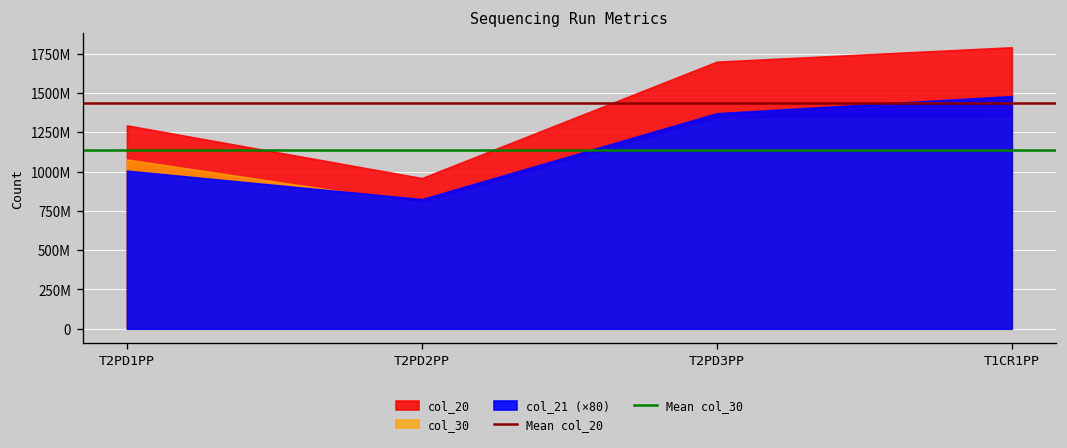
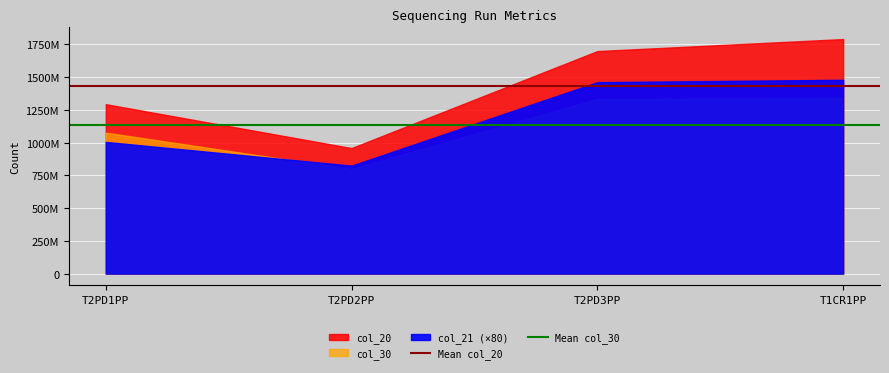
  {
    "col_20": {
      "T2PD1PP": 1290000000,
      "T2PD2PP": 960000000,
      "T2PD3PP": 1700000000,
      "T1CR1PP": 1790000000
    },
    "col_30": {
      "T2PD1PP": 1080000000,
      "T2PD2PP": 800000000,
      "T2PD3PP": 1330000000,
      "T1CR1PP": 1340000000
    },
    "col_21 (×80)": {
      "T2PD1PP": 1010000000,
      "T2PD2PP": 820000000,
-     "T2PD3PP": 1370000000,
+     "T2PD3PP": 1460000000,
      "T1CR1PP": 1480000000
    }
  }
